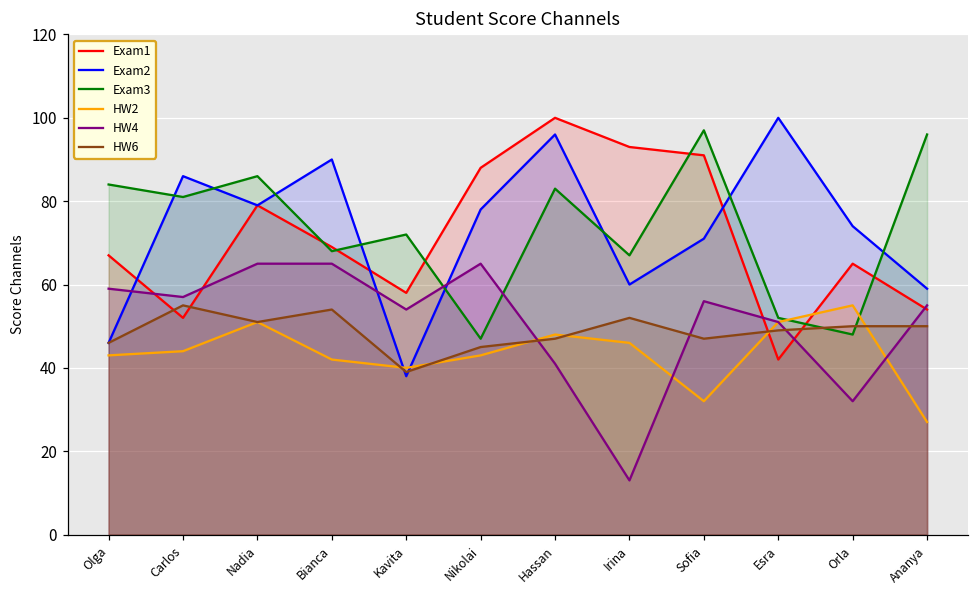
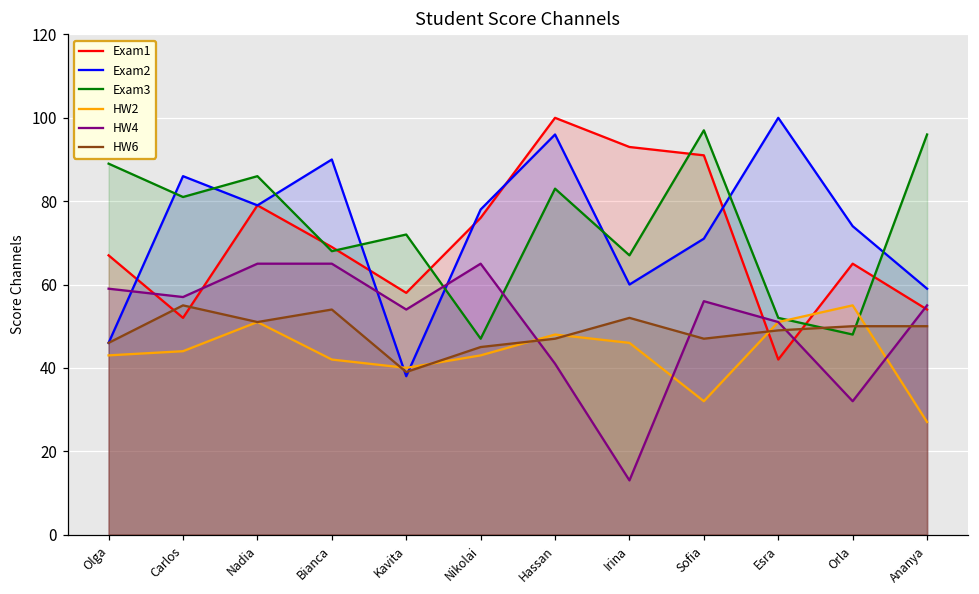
  {
    "Exam1": {
      "Olga": 67,
      "Carlos": 52,
      "Bianca": 69,
      "Kavita": 58,
-     "Nikolai": 88,
+     "Nikolai": 76,
      "Hassan": 100,
      "Irina": 93,
      "Sofia": 91,
      "Esra": 42,
      "Orla": 65,
      "Ananya": 54
    },
    "Exam2": {
      "Carlos": 86,
      "Bianca": 90,
      "Kavita": 38,
      "Nikolai": 78,
      "Hassan": 96,
      "Irina": 60,
      "Sofia": 71,
      "Esra": 100,
      "Orla": 74,
      "Ananya": 59
    },
    "Exam3": {
-     "Olga": 84,
+     "Olga": 89,
      "Carlos": 81,
      "Nadia": 86,
      "Bianca": 68,
      "Kavita": 72,
      "Nikolai": 47,
      "Hassan": 83,
      "Irina": 67,
      "Sofia": 97,
      "Esra": 52,
      "Orla": 48,
      "Ananya": 96
    },
    "HW2": {
      "Olga": 43,
      "Carlos": 44,
      "Bianca": 42,
      "Kavita": 40,
      "Nikolai": 43,
      "Hassan": 48,
      "Irina": 46,
      "Sofia": 32,
      "Orla": 55,
      "Ananya": 27
    },
    "HW4": {
      "Olga": 59,
      "Carlos": 57,
      "Nadia": 65,
      "Bianca": 65,
      "Kavita": 54,
      "Nikolai": 65,
      "Hassan": 41,
      "Irina": 13,
      "Sofia": 56,
      "Orla": 32,
      "Ananya": 55
    },
    "HW6": {
      "Carlos": 55,
      "Bianca": 54,
      "Kavita": 39,
      "Nikolai": 45,
      "Hassan": 47,
      "Irina": 52,
      "Sofia": 47,
      "Esra": 49,
      "Orla": 50,
      "Ananya": 50
    }
  }
